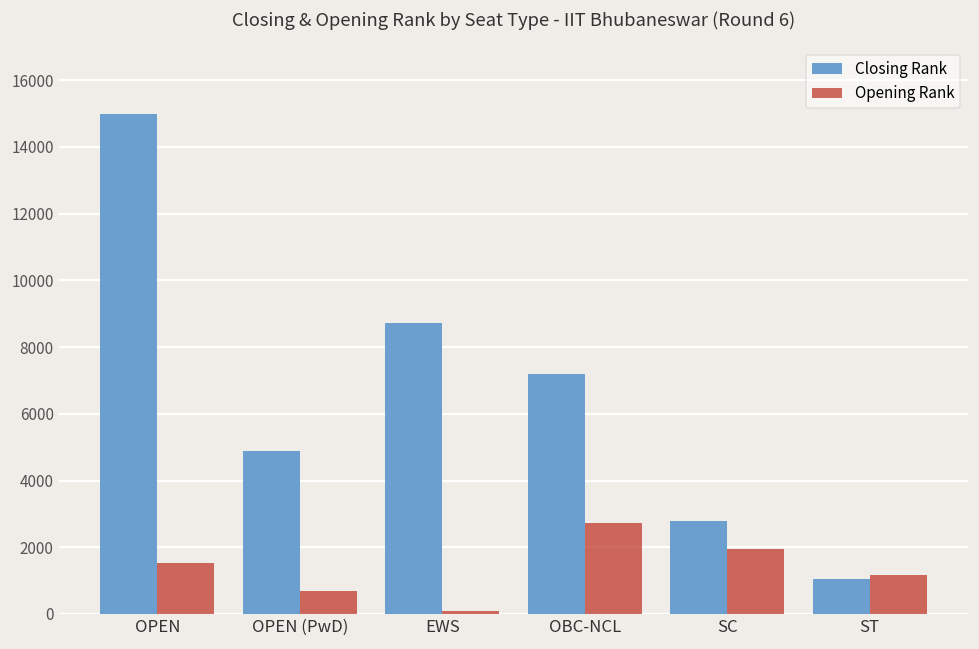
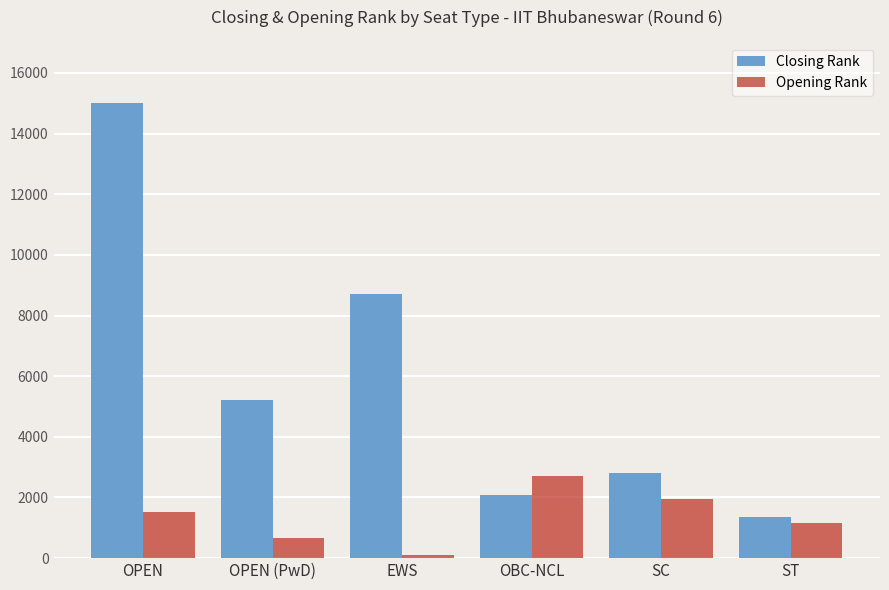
  {
    "Closing Rank": {
      "OPEN": 15000,
-     "OPEN (PwD)": 4900,
+     "OPEN (PwD)": 5200,
      "EWS": 8700,
-     "OBC-NCL": 7200,
+     "OBC-NCL": 2100,
      "SC": 2800,
-     "ST": 1100
+     "ST": 1300
    },
    "Opening Rank": {
      "OPEN": 1500,
      "OPEN (PwD)": 700,
      "EWS": 100,
      "OBC-NCL": 2700,
      "SC": 1900,
      "ST": 1200
    }
  }
